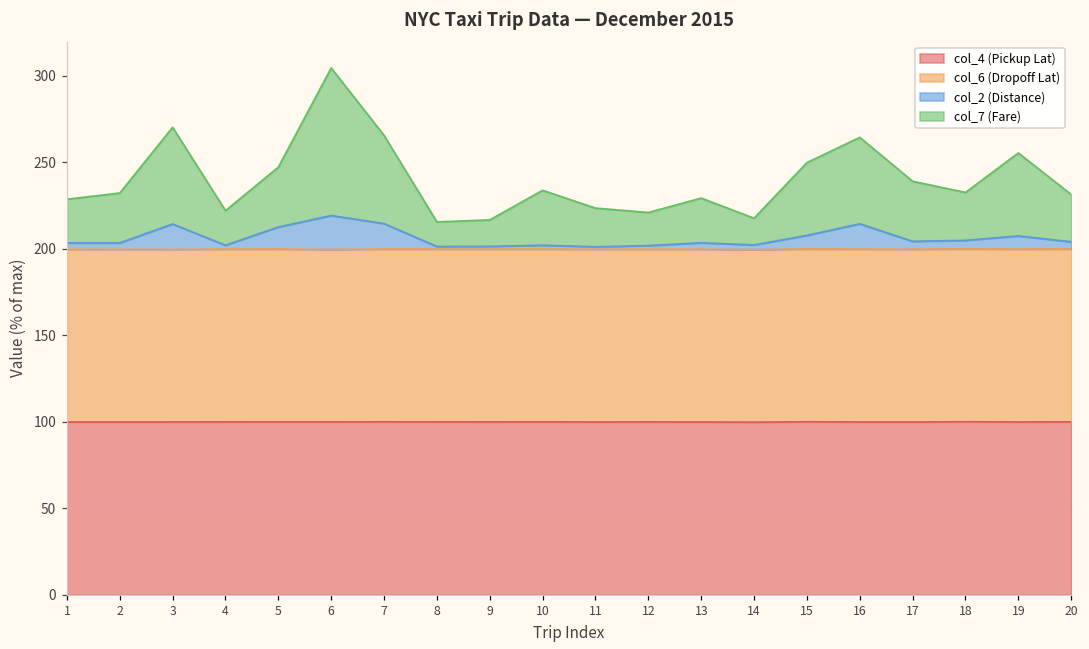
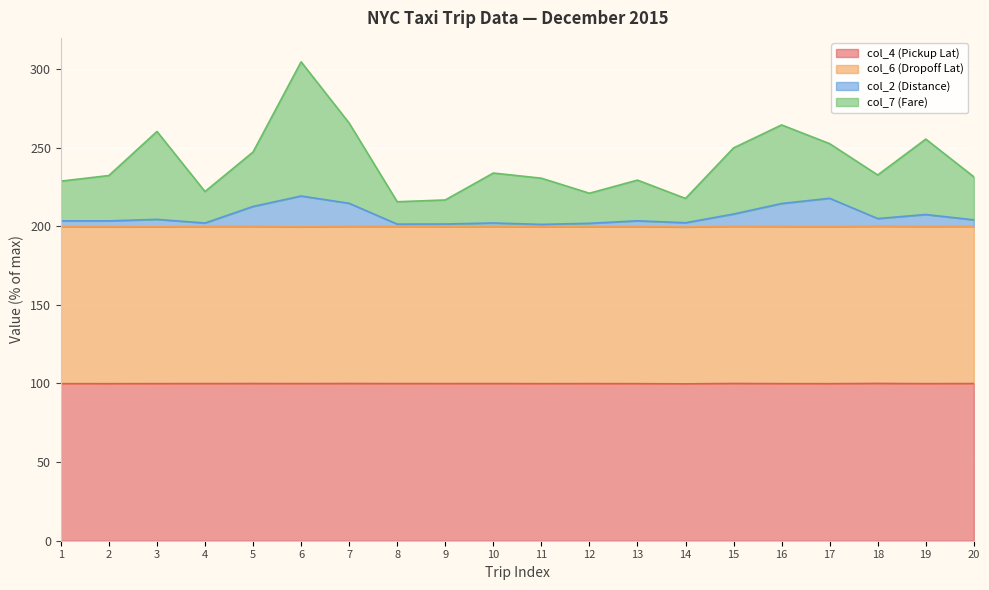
  {
    "col_4 (Pickup Lat)": {
      "1": 100,
      "2": 100,
      "3": 100,
      "4": 100,
      "5": 100,
      "6": 100,
      "7": 100,
      "8": 100,
      "9": 100,
      "10": 100,
      "11": 100,
      "12": 100,
      "13": 100,
      "14": 100,
      "15": 100,
      "16": 100,
      "17": 100,
      "18": 100,
      "19": 100,
      "20": 100
    },
    "col_6 (Dropoff Lat)": {
      "1": 100,
      "2": 100,
      "3": 100,
      "4": 100,
      "5": 100,
      "6": 100,
      "7": 100,
      "10": 100,
      "12": 100,
      "13": 100,
      "14": 100,
      "15": 100,
      "16": 100,
      "17": 100,
      "18": 100,
      "19": 100,
      "20": 100
    },
    "col_2 (Distance)": {
      "1": 4,
      "2": 4,
-     "3": 15,
+     "3": 5,
      "4": 2,
      "5": 13,
      "6": 20,
      "7": 15,
      "10": 2,
      "12": 2,
      "13": 4,
      "14": 3,
      "15": 8,
      "16": 15,
-     "17": 5,
+     "17": 18,
      "18": 5,
      "19": 8,
      "20": 4
    },
    "col_7 (Fare)": {
      "1": 25,
      "2": 29,
      "3": 56,
      "4": 20,
      "5": 35,
      "6": 85,
      "7": 51,
      "8": 14,
      "9": 15,
      "10": 32,
-     "11": 22,
+     "11": 29,
      "12": 19,
      "13": 26,
      "14": 15,
      "15": 42,
      "16": 50,
      "17": 35,
      "18": 28,
      "19": 48,
      "20": 27
    }
  }
